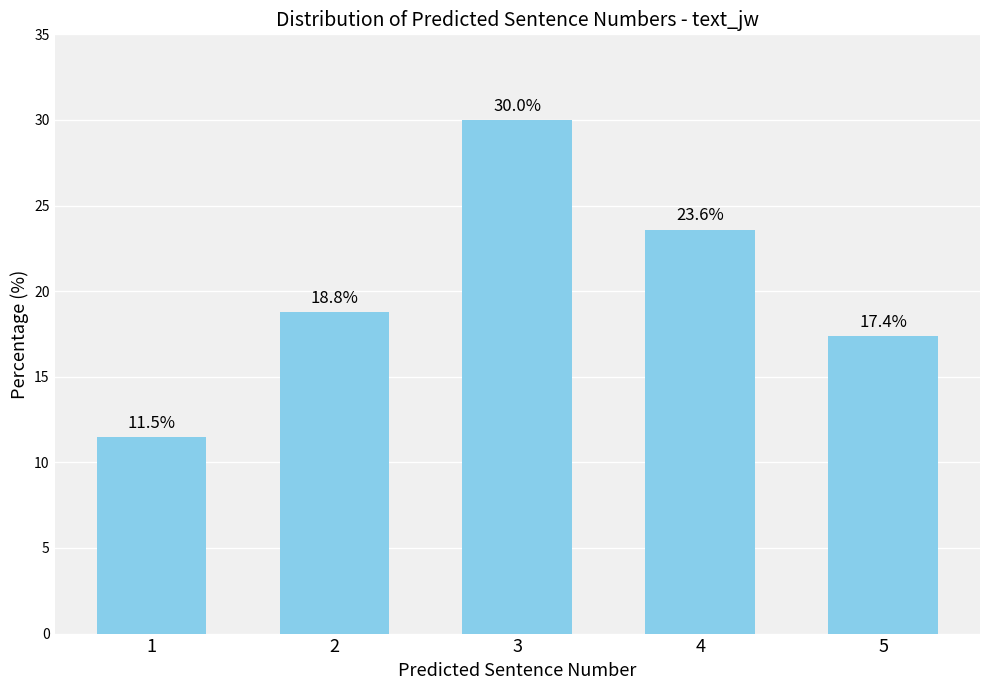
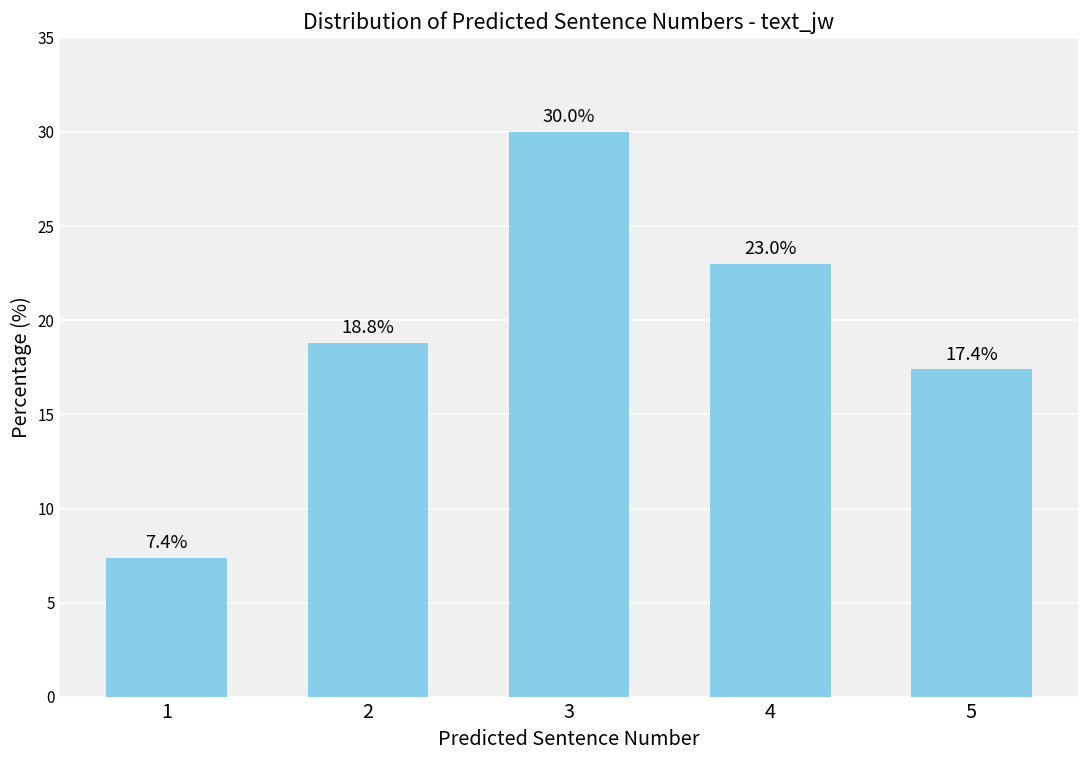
  {
-   "1": "11.5%",
+   "1": "7.4%",
    "2": "18.8%",
    "3": "30.0%",
-   "4": "23.6%",
+   "4": "23.0%",
    "5": "17.4%"
  }
